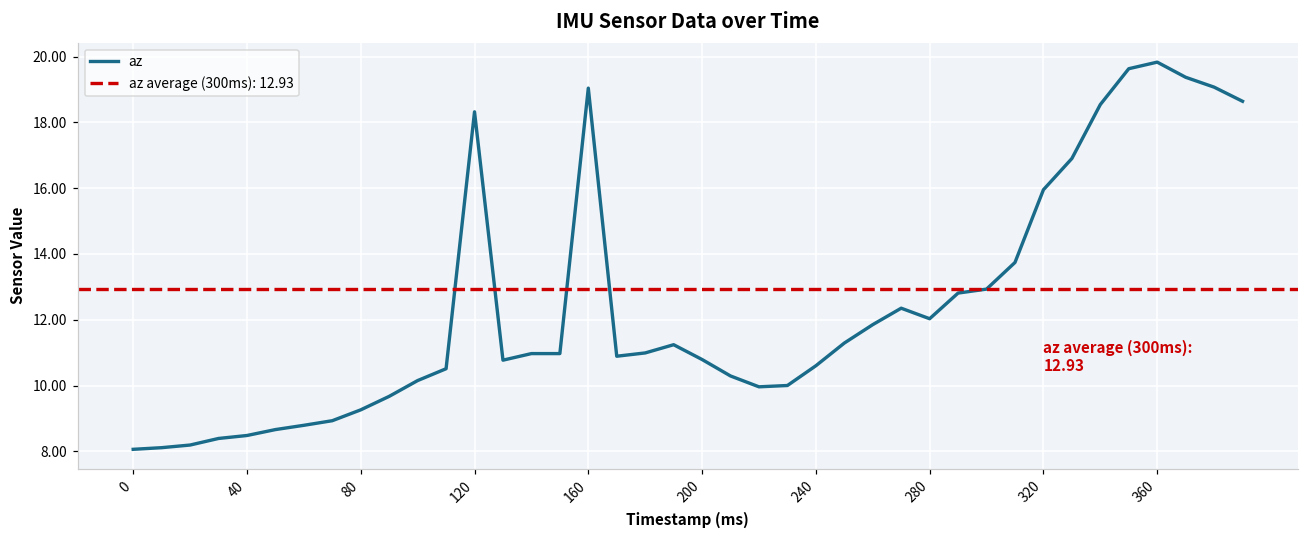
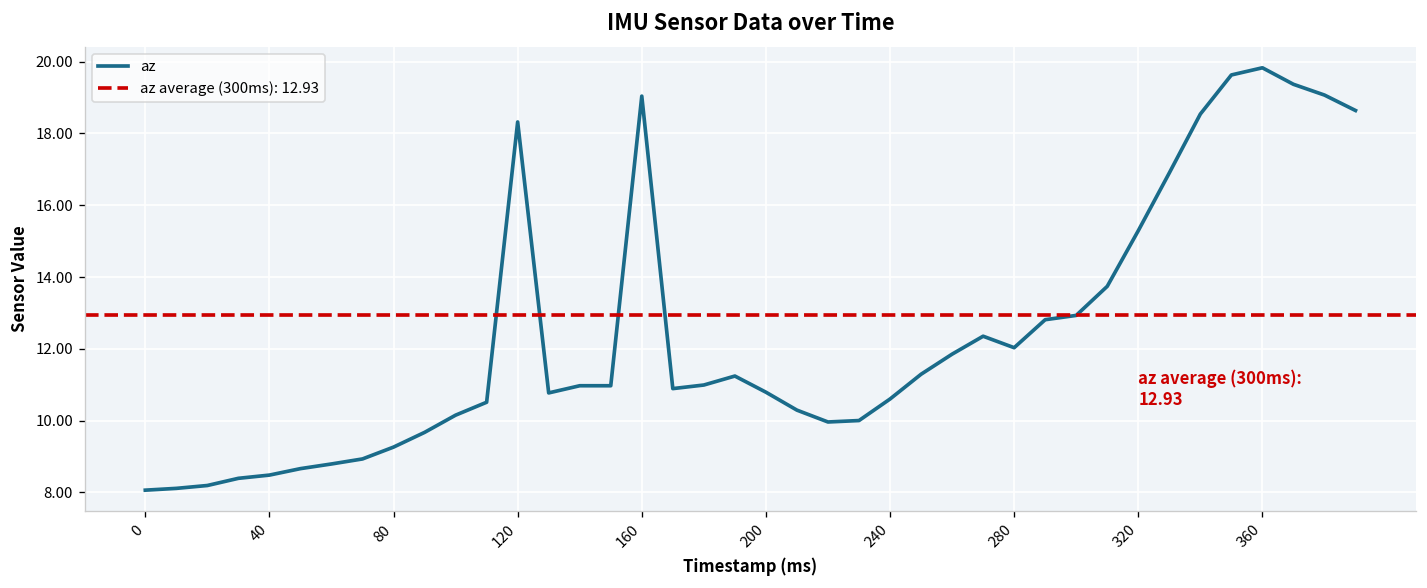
  {
    "0": 8.1,
    "40": 8.5,
    "80": 9.3,
    "120": 18.3,
    "160": 19.0,
    "200": 10.8,
    "240": 10.6,
    "280": 12.0,
-   "320": 16.0,
+   "320": 15.3,
    "360": 19.8
  }
